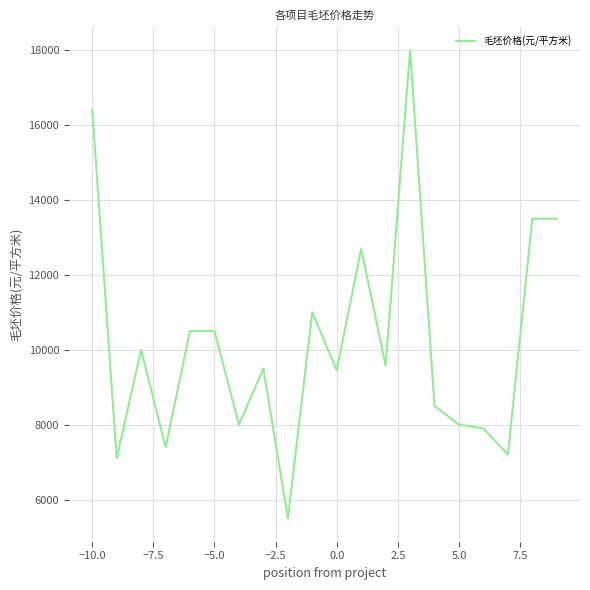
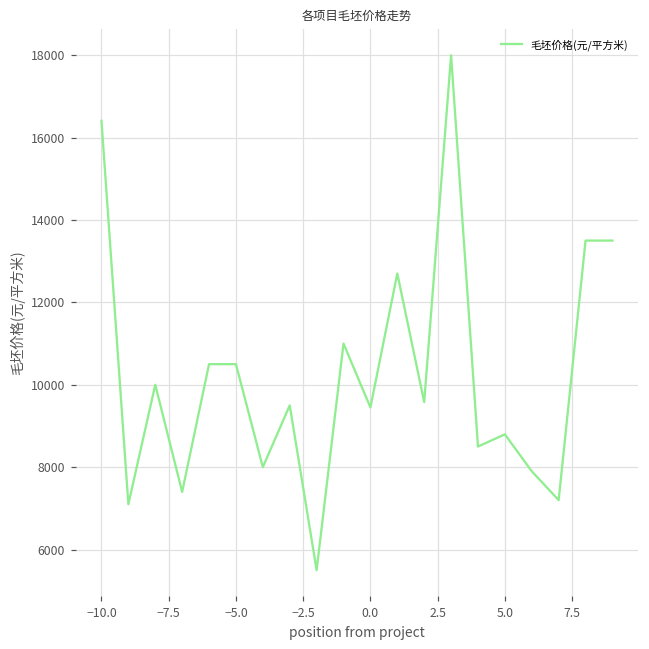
  {
    "−10.0": 16400,
    "−5.0": 10500,
    "0.0": 9500,
-   "5.0": 8000
+   "5.0": 8800
  }
